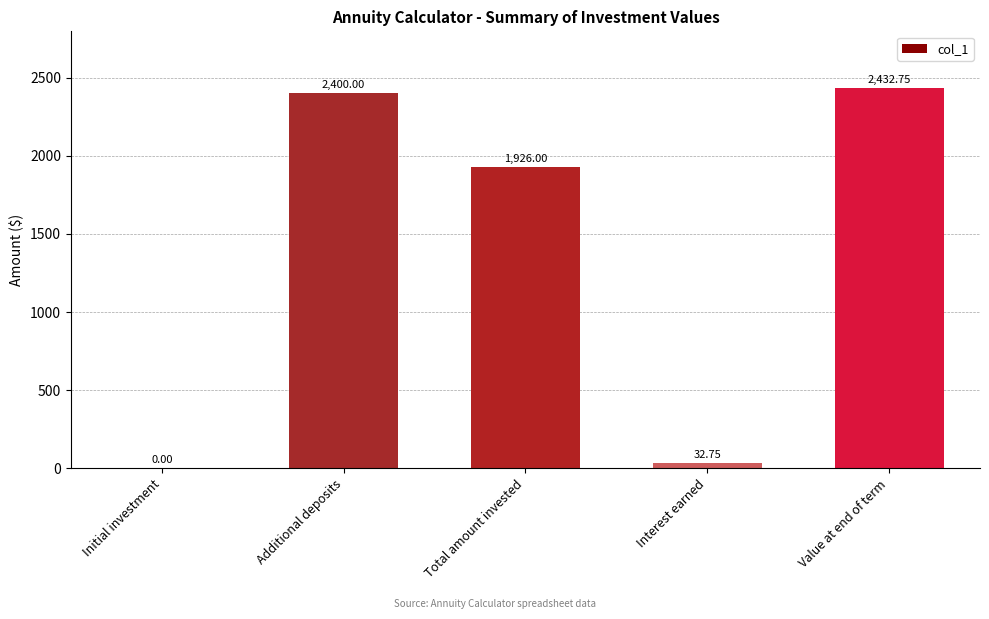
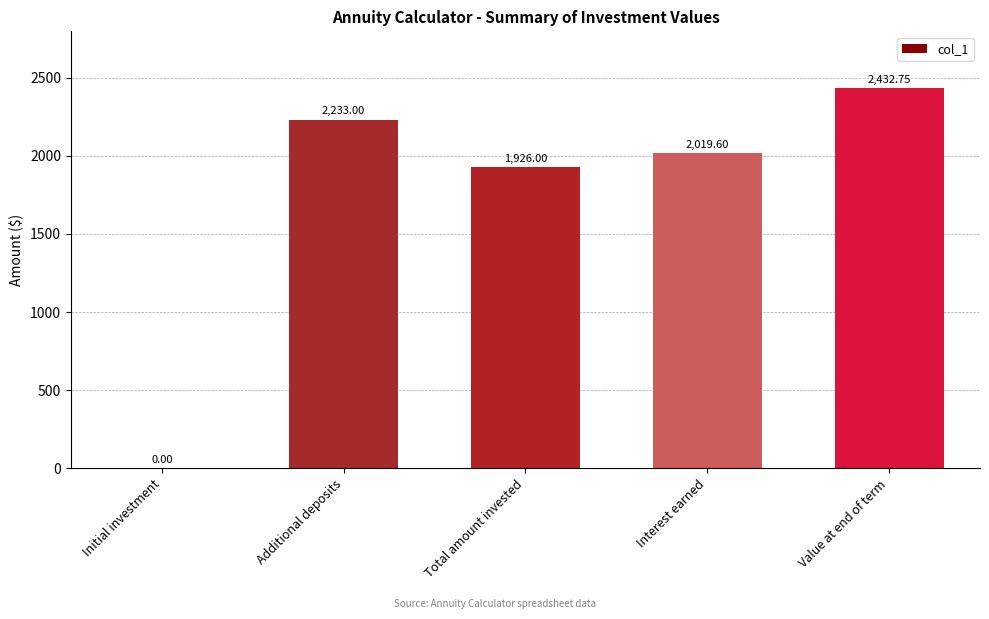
  {
    "Initial investment": "0.00",
-   "Additional deposits": "2,400.00",
+   "Additional deposits": "2,233.00",
    "Total amount invested": "1,926.00",
-   "Interest earned": "32.75",
+   "Interest earned": "2,019.60",
    "Value at end of term": "2,432.75"
  }
